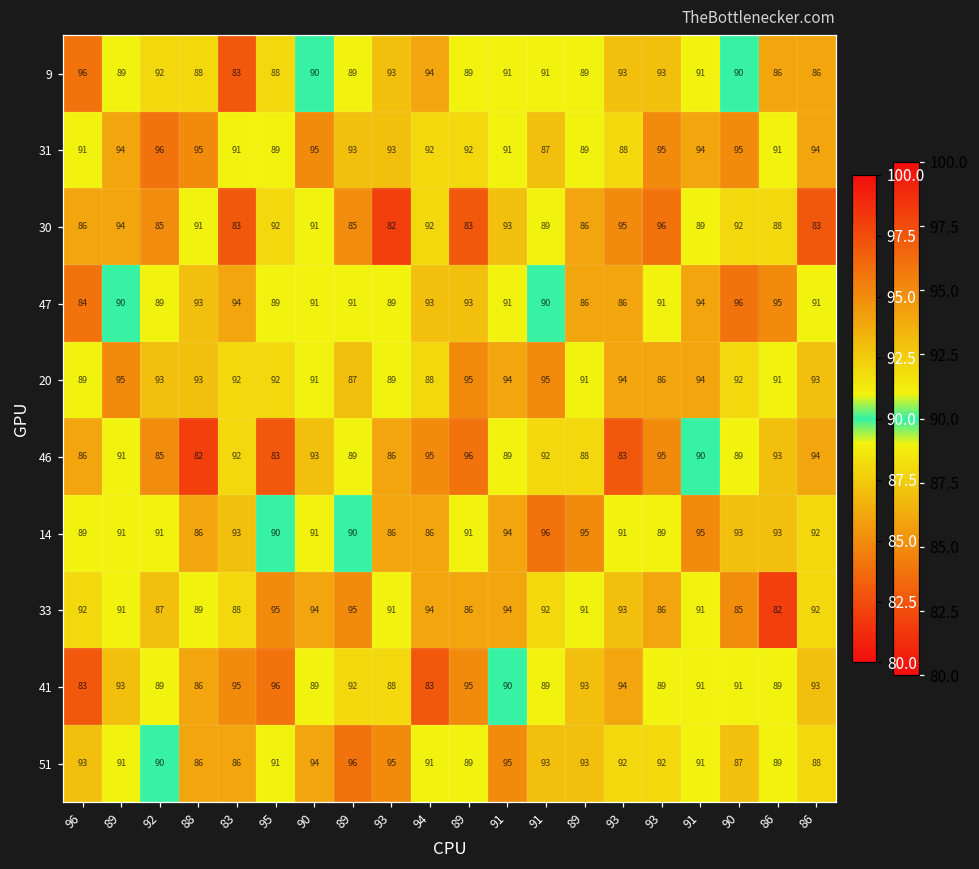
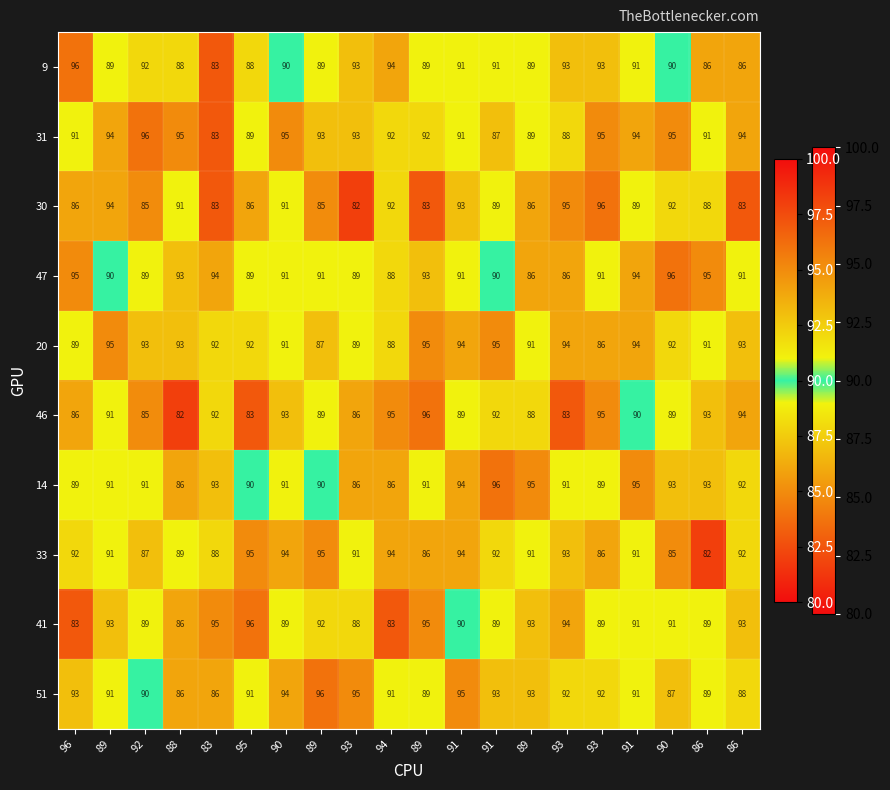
  {
    "9": {
      "96": 96,
      "92": 92,
      "88": 88,
      "83": 83,
      "95": 88,
      "94": 94
    },
    "31": {
      "96": 91,
      "92": 96,
      "88": 95,
-     "83": 91,
+     "83": 83,
      "95": 89,
      "94": 92
    },
    "30": {
      "96": 86,
      "92": 85,
      "88": 91,
      "83": 83,
-     "95": 92,
+     "95": 86,
      "94": 92
    },
    "47": {
-     "96": 84,
+     "96": 95,
      "92": 89,
      "88": 93,
      "83": 94,
      "95": 89,
-     "94": 93
+     "94": 88
    },
    "20": {
      "96": 89,
      "92": 93,
      "88": 93,
      "83": 92,
      "95": 92,
      "94": 88
    },
    "46": {
      "96": 86,
      "92": 85,
      "88": 82,
      "83": 92,
      "95": 83,
      "94": 95
    },
    "14": {
      "96": 89,
      "92": 91,
      "88": 86,
      "83": 93,
      "95": 90,
      "94": 86
    },
    "33": {
      "96": 92,
      "92": 87,
      "88": 89,
      "83": 88,
      "95": 95,
      "94": 94
    },
    "41": {
      "96": 83,
      "92": 89,
      "88": 86,
      "83": 95,
      "95": 96,
      "94": 83
    },
    "51": {
      "96": 93,
      "92": 90,
      "88": 86,
      "83": 86,
      "95": 91,
      "94": 91
    }
  }
